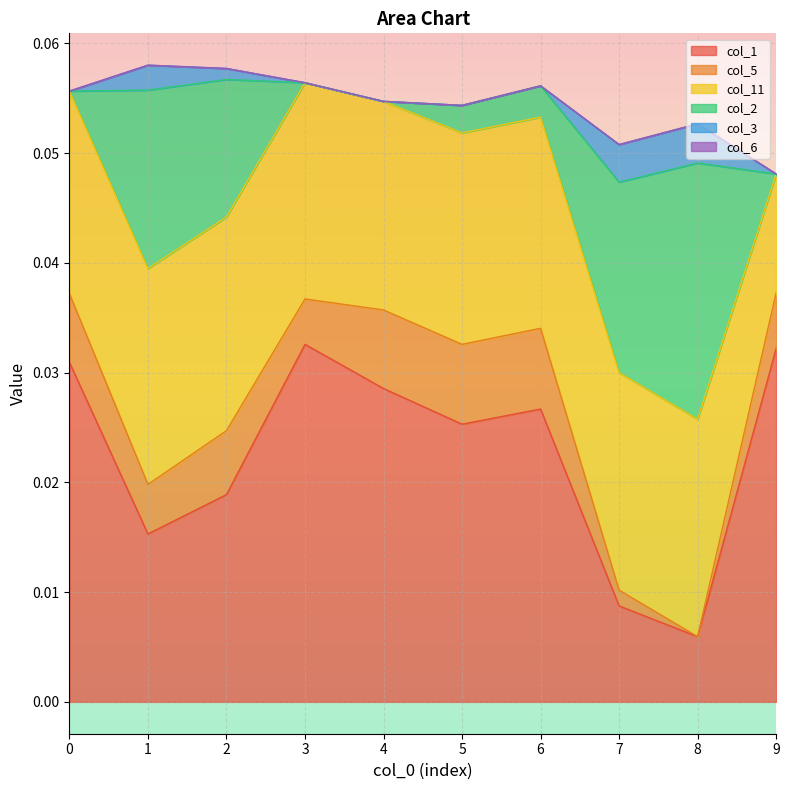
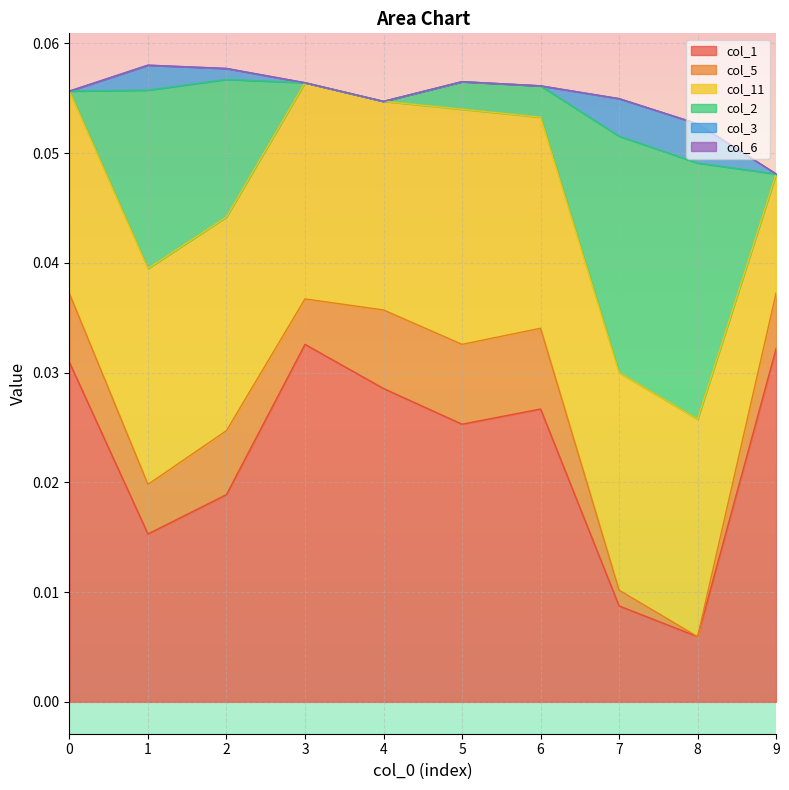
  {
    "col_11": {
      "1": 0.0197,
      "2": 0.0195,
-     "5": 0.0193,
+     "5": 0.0214,
      "6": 0.0192,
      "7": 0.0198,
      "8": 0.0198
    },
    "col_2": {
      "1": 0.0163,
      "2": 0.0125,
-     "7": 0.0174,
+     "7": 0.0215,
      "8": 0.0233
    }
  }
